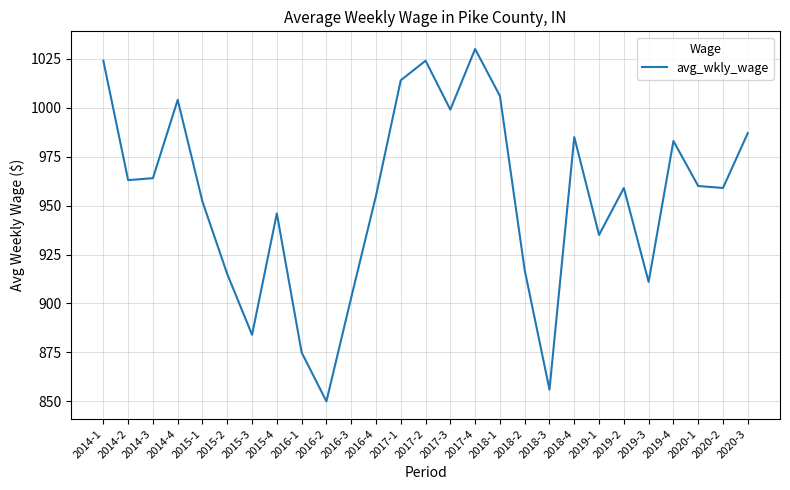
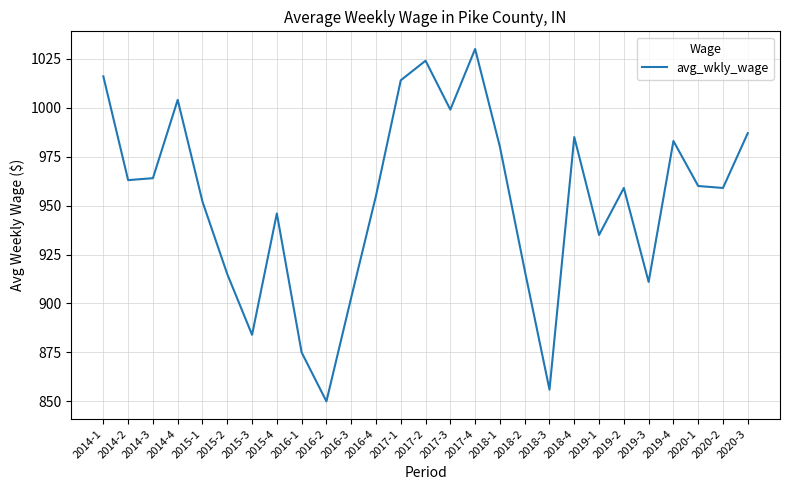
  {
-   "2014-1": 1024,
+   "2014-1": 1016,
    "2014-2": 963,
    "2014-3": 964,
    "2014-4": 1004,
    "2015-1": 952,
    "2015-2": 915,
    "2015-3": 884,
    "2015-4": 946,
    "2016-1": 875,
    "2016-2": 850,
    "2016-3": 903,
    "2016-4": 955,
    "2017-1": 1014,
    "2017-2": 1024,
    "2017-3": 999,
    "2017-4": 1030,
-   "2018-1": 1006,
+   "2018-1": 980,
    "2018-2": 917,
    "2018-3": 856,
    "2018-4": 985,
    "2019-1": 935,
    "2019-2": 959,
    "2019-3": 911,
    "2019-4": 983,
    "2020-1": 960,
    "2020-2": 959,
    "2020-3": 987
  }
